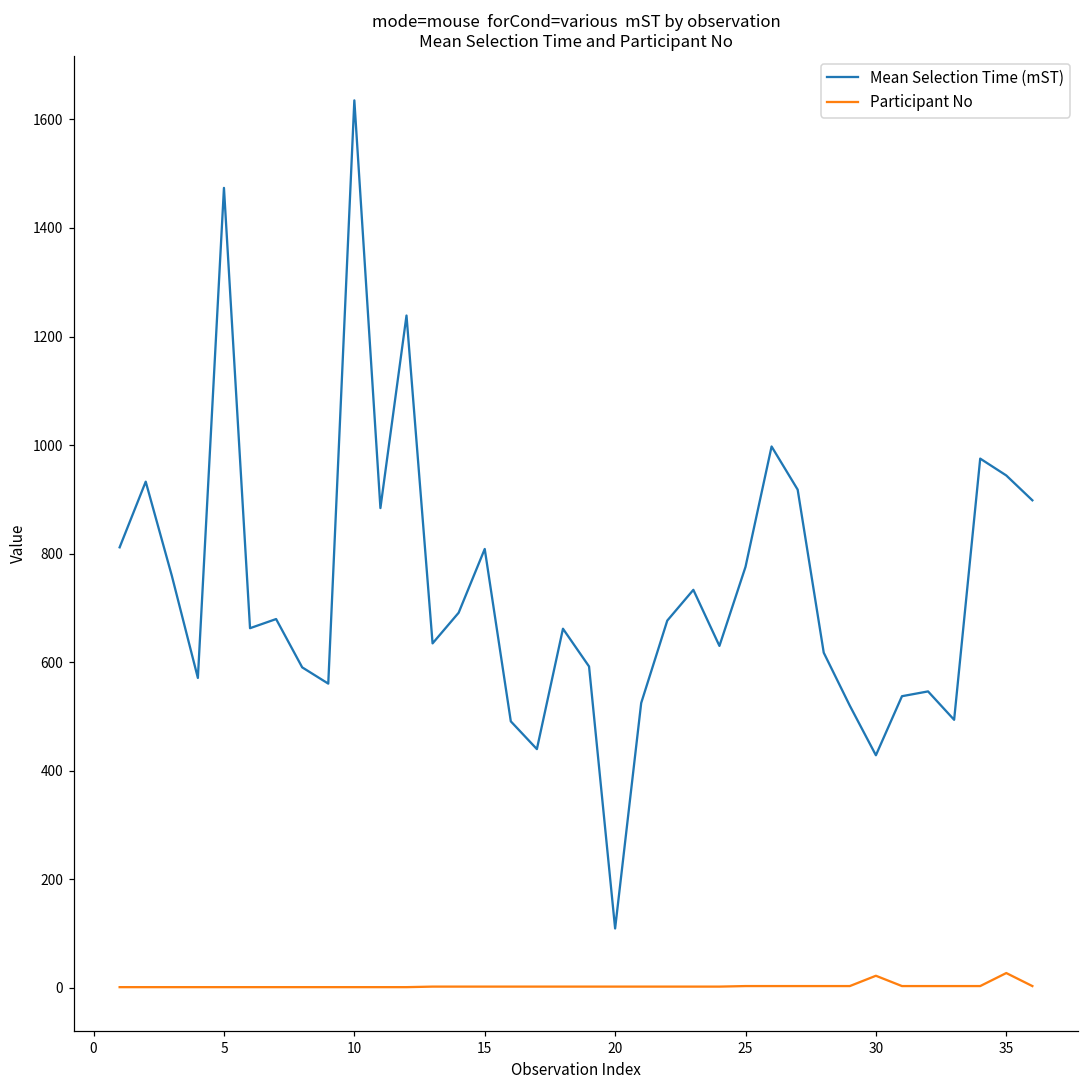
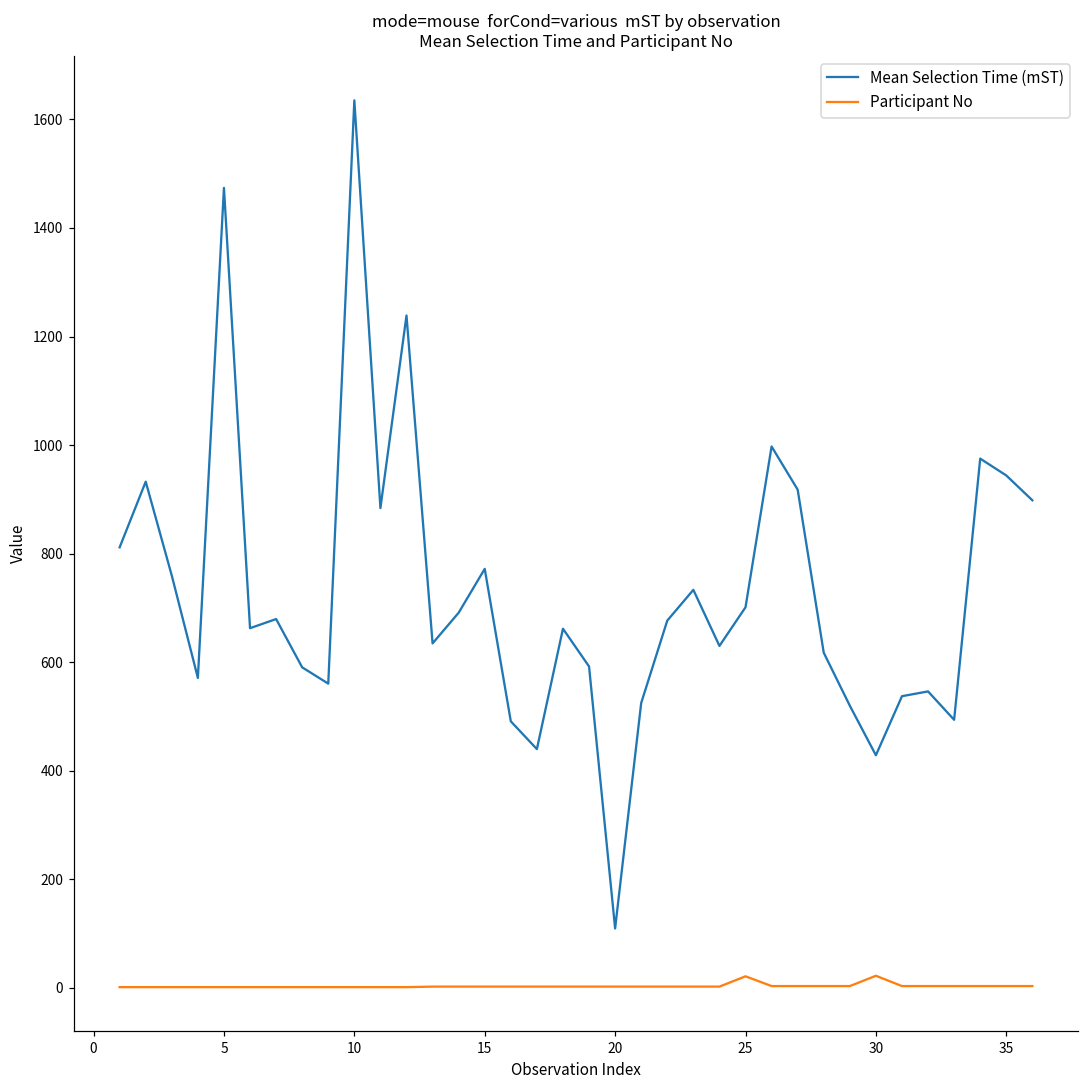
  {
    "Mean Selection Time (mST)": {
      "5": 1470,
      "10": 1640,
-     "15": 810,
+     "15": 770,
      "20": 110,
-     "25": 780,
+     "25": 700,
      "30": 430,
      "35": 940
    },
    "Participant No": {
      "5": 0,
      "10": 0,
      "15": 0,
      "20": 0,
-     "25": 0,
+     "25": 20,
      "30": 20,
-     "35": 30
+     "35": 0
    }
  }
